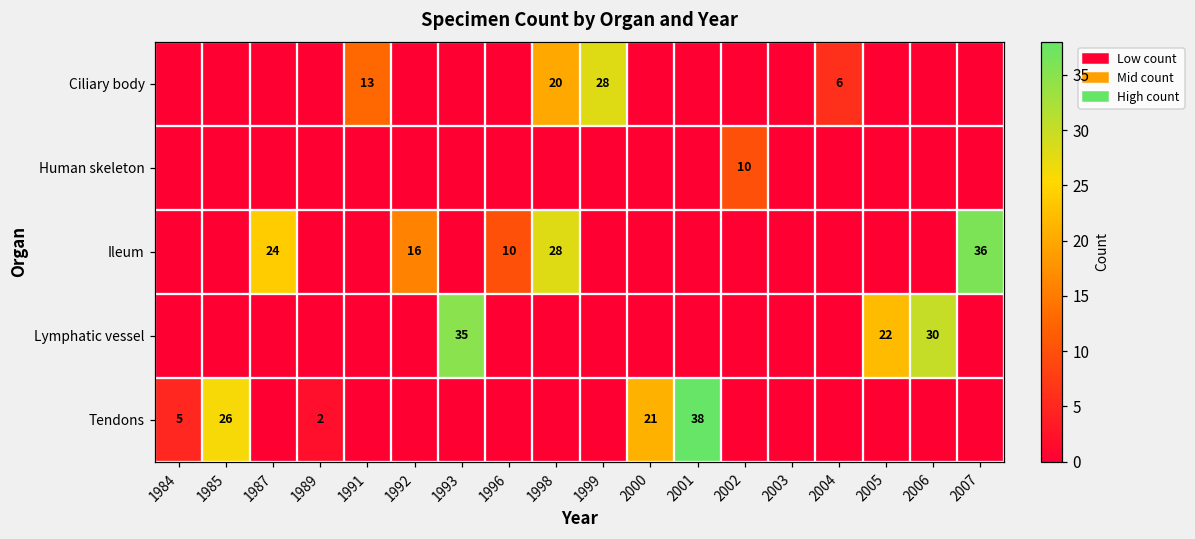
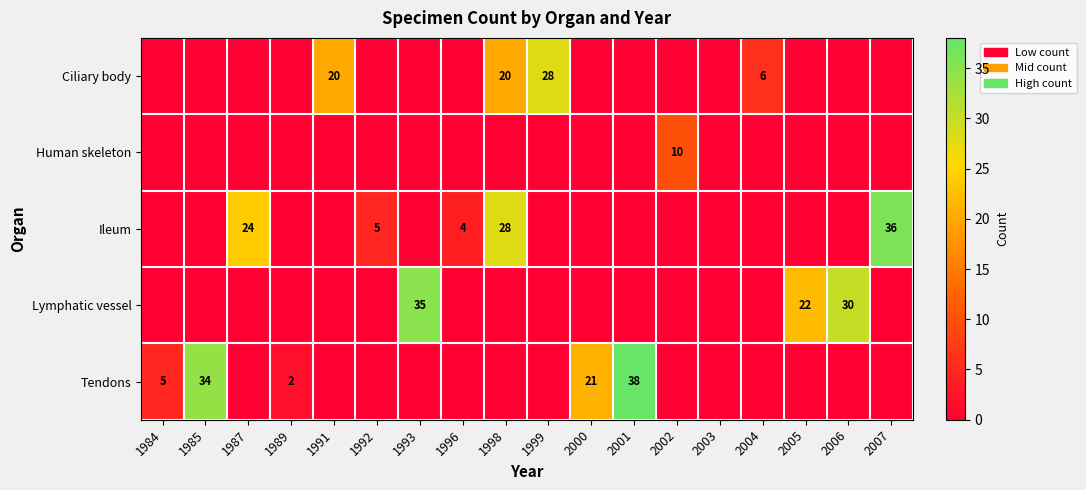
  {
    "Ciliary body": {
-     "1991": 13,
+     "1991": 20,
      "1998": 20,
      "1999": 28,
      "2004": 6
    },
    "Human skeleton": {
      "2002": 10
    },
    "Ileum": {
      "1987": 24,
-     "1992": 16,
-     "1996": 10,
+     "1992": 5,
+     "1996": 4,
      "1998": 28,
      "2007": 36
    },
    "Lymphatic vessel": {
      "1993": 35,
      "2005": 22,
      "2006": 30
    },
    "Tendons": {
      "1984": 5,
-     "1985": 26,
+     "1985": 34,
      "1989": 2,
      "2000": 21,
      "2001": 38
    }
  }
